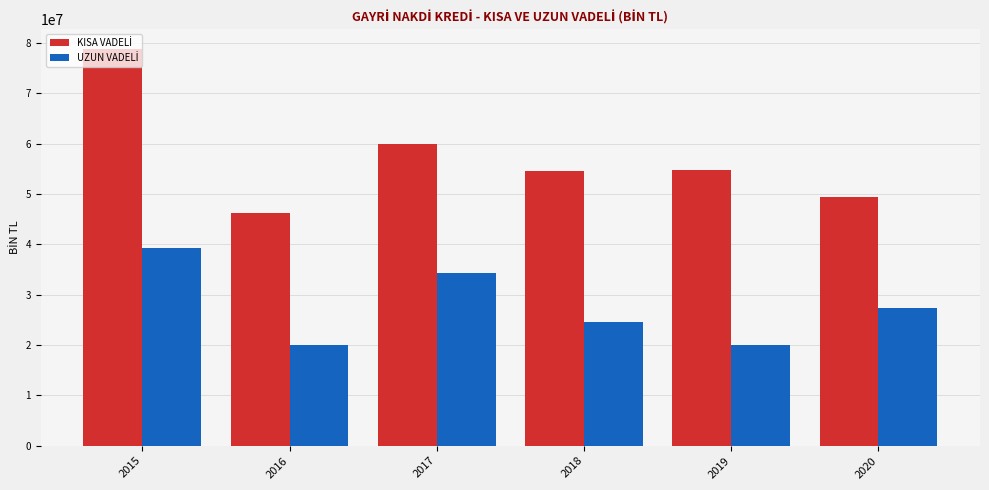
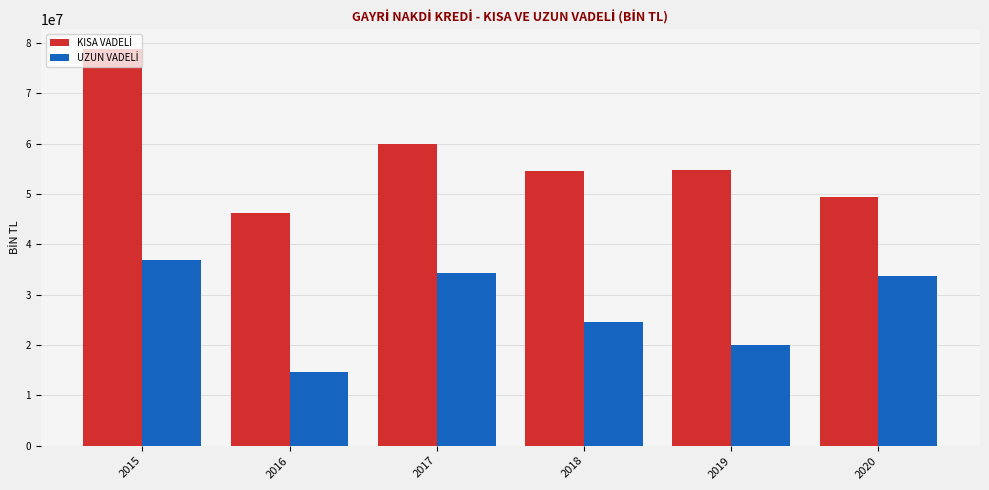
  {
    "KISA VADELİ": {
      "2016": 46000000,
      "2017": 60000000,
      "2018": 54000000,
      "2019": 55000000,
      "2020": 49000000
    },
    "UZUN VADELİ": {
-     "2015": 39000000,
-     "2016": 20000000,
+     "2015": 37000000,
+     "2016": 15000000,
      "2017": 34000000,
      "2018": 25000000,
      "2019": 20000000,
-     "2020": 27000000
+     "2020": 34000000
    }
  }
